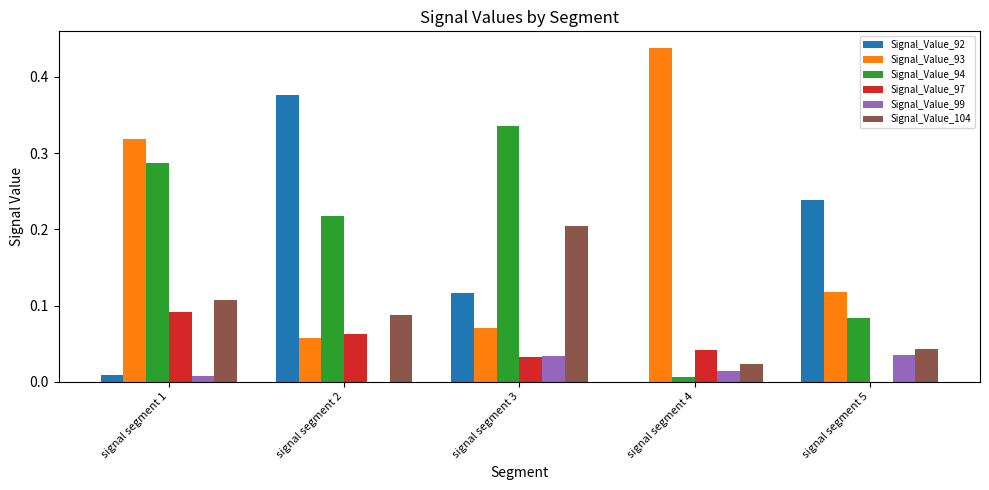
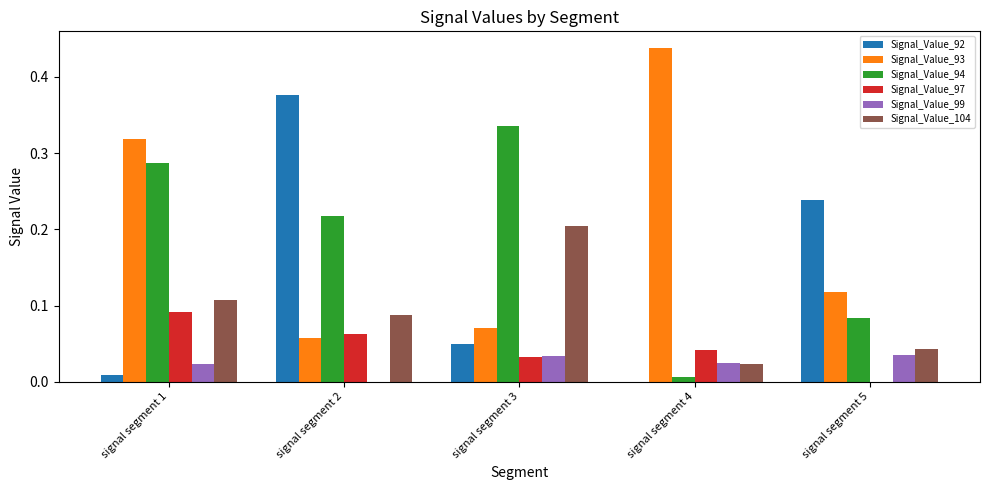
  {
    "Signal_Value_92": {
      "signal segment 1": 0.01,
      "signal segment 2": 0.38,
-     "signal segment 3": 0.12,
+     "signal segment 3": 0.05,
      "signal segment 4": 0.00,
      "signal segment 5": 0.24
    },
    "Signal_Value_93": {
      "signal segment 1": 0.32,
      "signal segment 2": 0.06,
      "signal segment 3": 0.07,
      "signal segment 4": 0.44,
      "signal segment 5": 0.12
    },
    "Signal_Value_94": {
      "signal segment 1": 0.29,
      "signal segment 2": 0.22,
      "signal segment 3": 0.34,
      "signal segment 4": 0.01,
      "signal segment 5": 0.08
    },
    "Signal_Value_97": {
      "signal segment 1": 0.09,
      "signal segment 2": 0.06,
      "signal segment 3": 0.03,
      "signal segment 4": 0.04,
      "signal segment 5": 0.00
    },
    "Signal_Value_99": {
-     "signal segment 1": 0.01,
+     "signal segment 1": 0.02,
      "signal segment 2": 0.00,
      "signal segment 3": 0.03,
-     "signal segment 4": 0.01,
+     "signal segment 4": 0.02,
      "signal segment 5": 0.04
    },
    "Signal_Value_104": {
      "signal segment 1": 0.11,
      "signal segment 2": 0.09,
      "signal segment 3": 0.20,
      "signal segment 4": 0.02,
      "signal segment 5": 0.04
    }
  }
